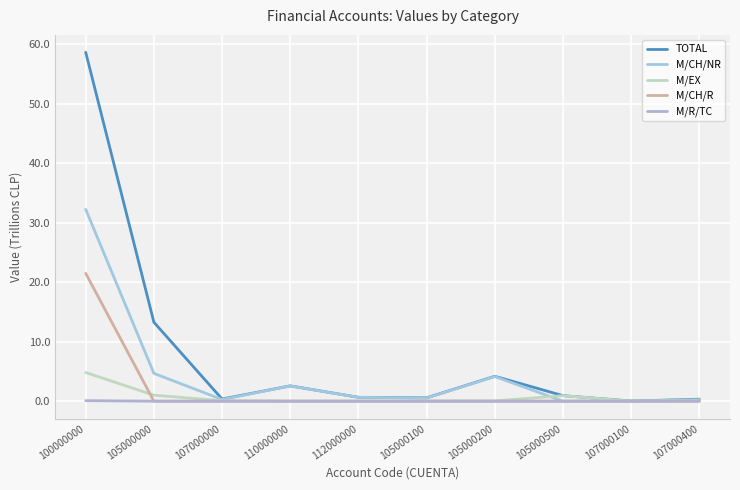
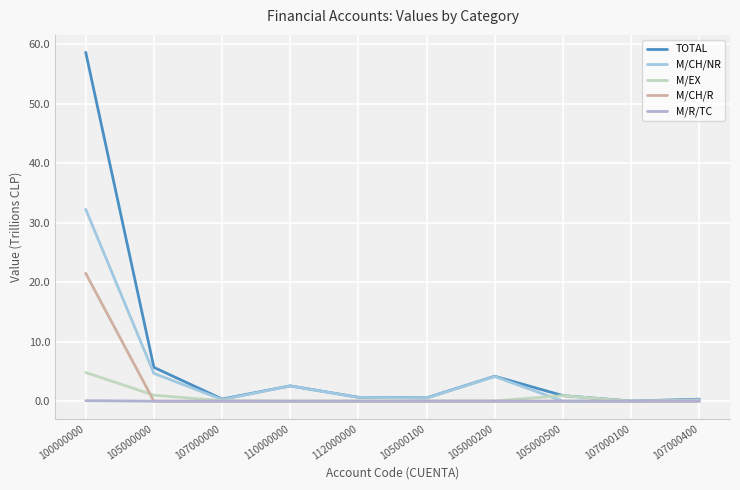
  {
    "TOTAL": {
      "100000000": 59,
-     "105000000": 13
+     "105000000": 6
    }
  }
